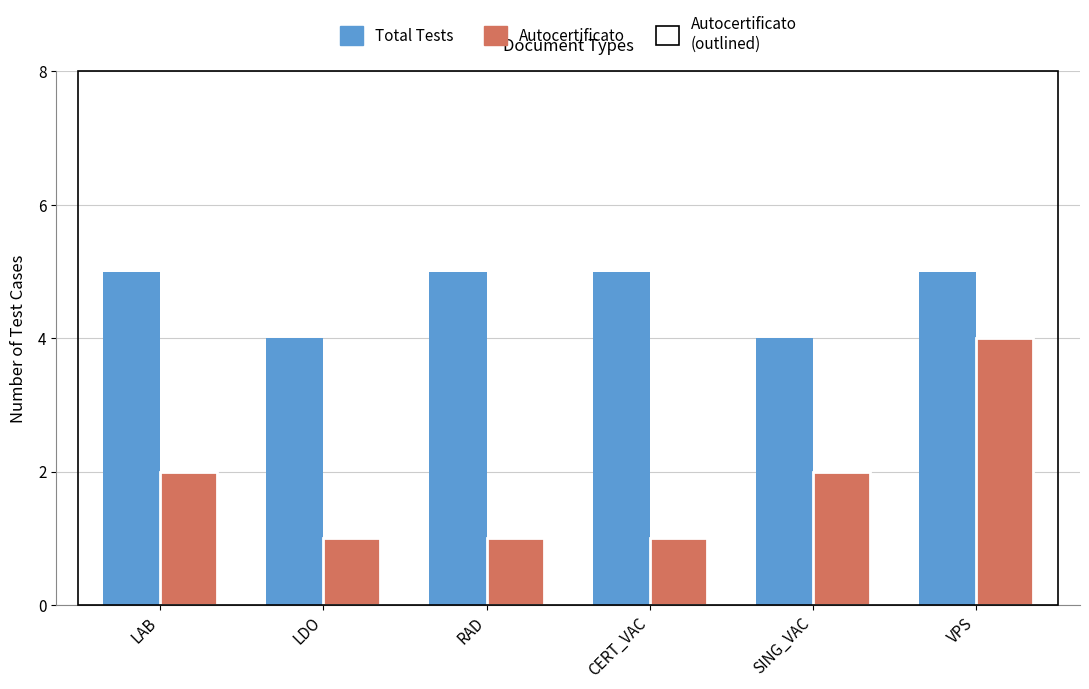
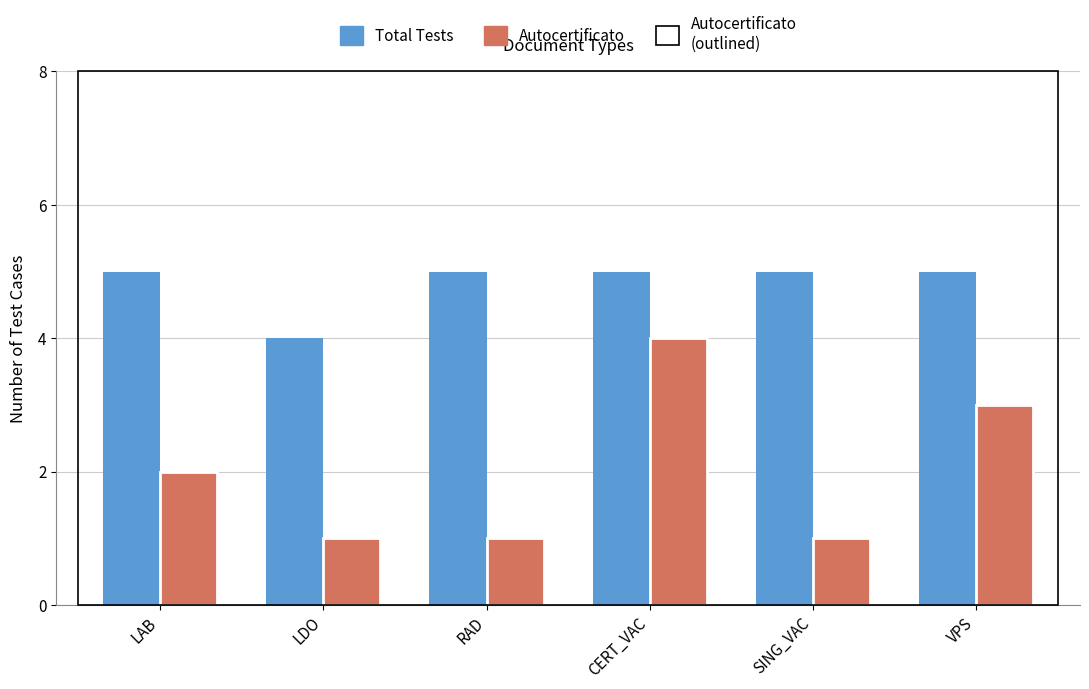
  {
    "Total Tests": {
      "LAB": 5,
      "LDO": 4,
      "RAD": 5,
      "CERT_VAC": 5,
-     "SING_VAC": 4,
+     "SING_VAC": 5,
      "VPS": 5
    },
    "Autocertificato": {
      "LAB": 2,
      "LDO": 1,
      "RAD": 1,
-     "CERT_VAC": 1,
-     "SING_VAC": 2,
-     "VPS": 4
+     "CERT_VAC": 4,
+     "SING_VAC": 1,
+     "VPS": 3
    }
  }
